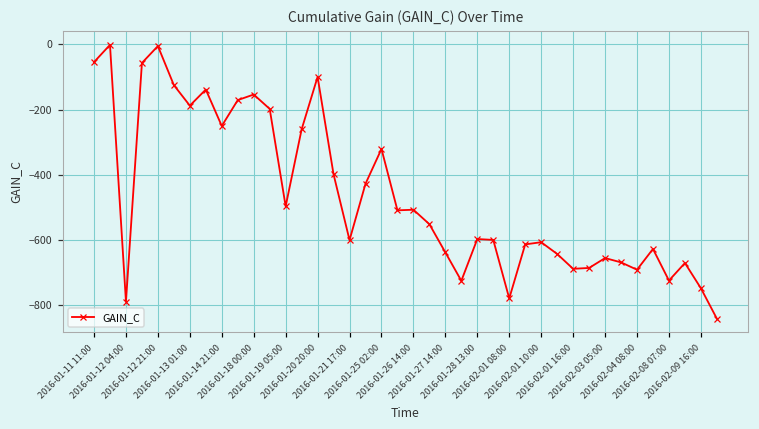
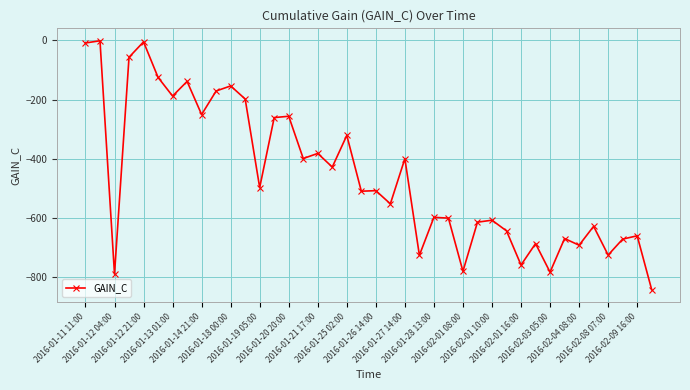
  {
-   "2016-01-11 11:00": -50,
+   "2016-01-11 11:00": -10,
    "2016-01-12 04:00": -790,
    "2016-01-12 21:00": 0,
    "2016-01-13 01:00": -190,
    "2016-01-14 21:00": -250,
    "2016-01-18 00:00": -150,
    "2016-01-19 05:00": -500,
-   "2016-01-20 20:00": -100,
-   "2016-01-21 17:00": -600,
+   "2016-01-20 20:00": -260,
+   "2016-01-21 17:00": -380,
    "2016-01-25 02:00": -320,
    "2016-01-26 14:00": -510,
-   "2016-01-27 14:00": -640,
+   "2016-01-27 14:00": -400,
    "2016-01-28 13:00": -600,
    "2016-02-01 08:00": -780,
    "2016-02-01 10:00": -610,
-   "2016-02-01 16:00": -690,
-   "2016-02-03 05:00": -660,
+   "2016-02-01 16:00": -760,
+   "2016-02-03 05:00": -780,
    "2016-02-04 08:00": -690,
    "2016-02-08 07:00": -720,
-   "2016-02-09 16:00": -750
+   "2016-02-09 16:00": -660
  }
